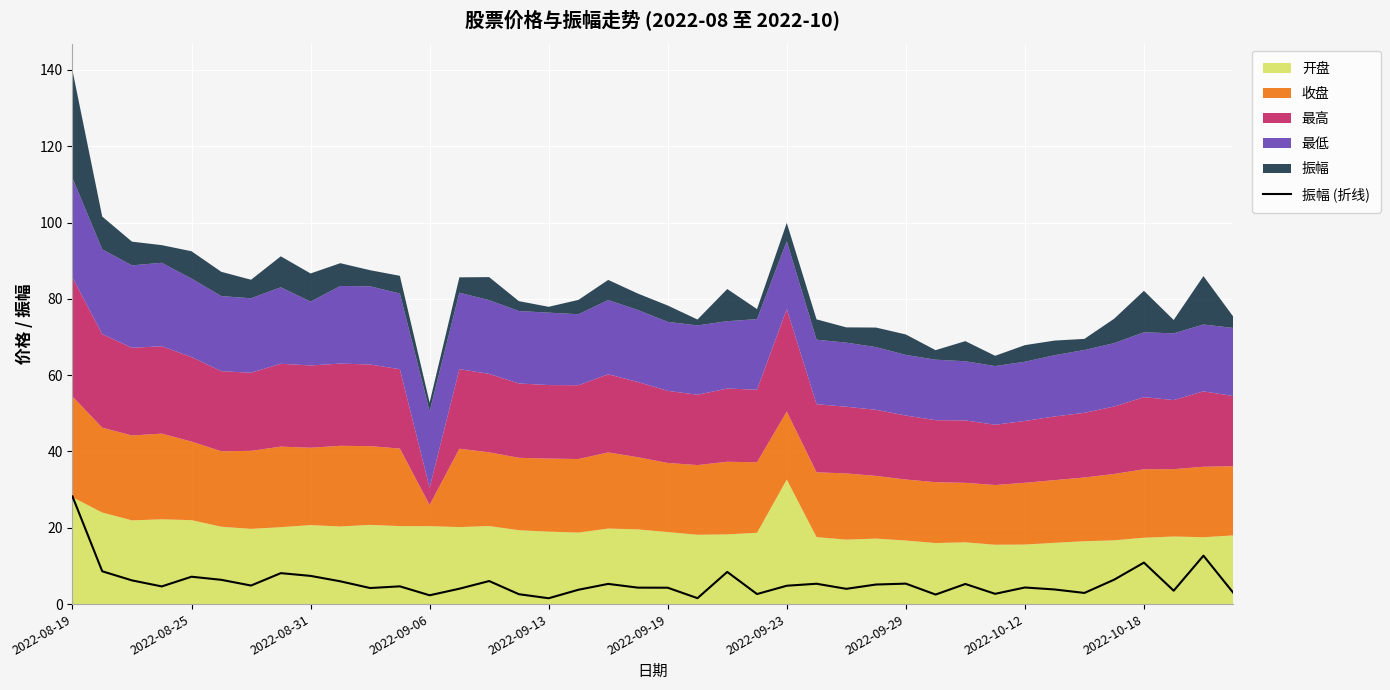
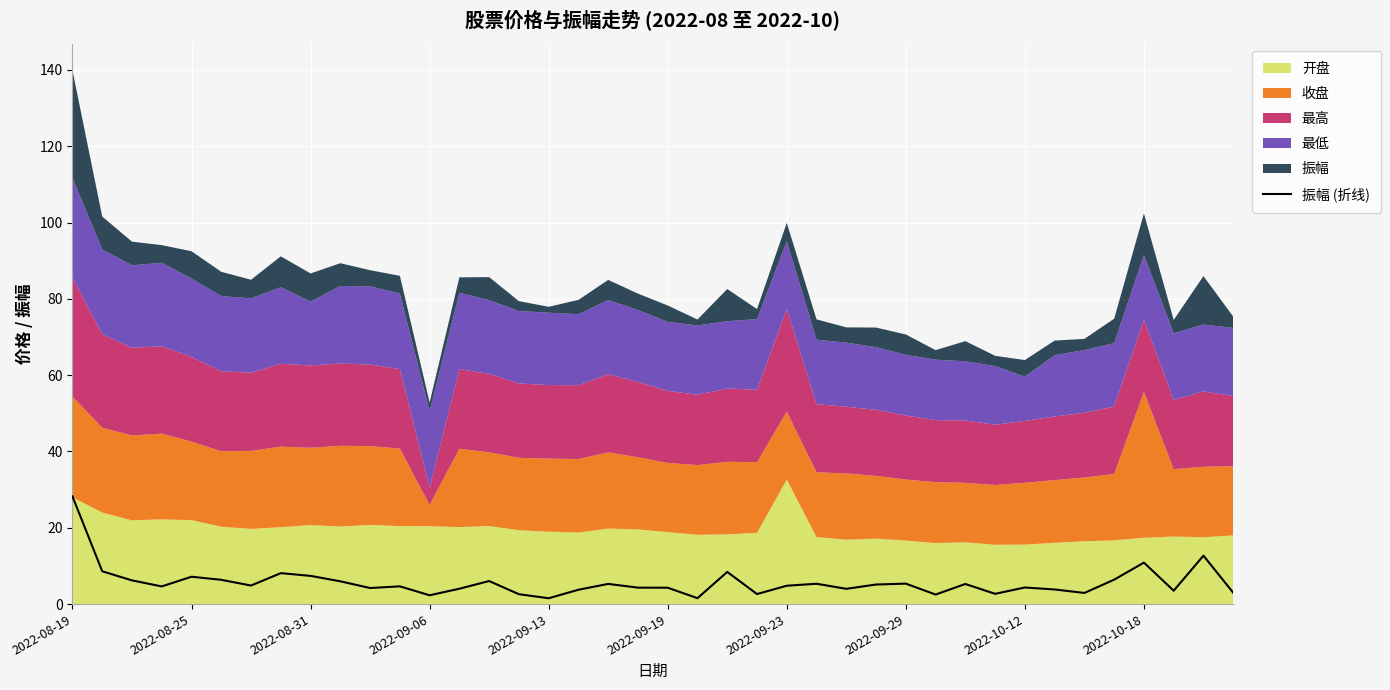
  {
    "振幅 (折线)": {
      "2022-08-25": 7,
      "2022-08-31": 7,
      "2022-09-06": 2,
      "2022-09-13": 2,
      "2022-09-19": 4,
      "2022-09-23": 5,
      "2022-09-29": 5,
      "2022-10-12": 4,
      "2022-10-18": 11
    },
    "开盘": {
      "2022-08-25": 22,
      "2022-08-31": 21,
      "2022-09-06": 20,
      "2022-09-13": 19,
      "2022-09-19": 19,
      "2022-09-23": 33,
      "2022-09-29": 17,
      "2022-10-12": 16,
      "2022-10-18": 17
    },
    "收盘": {
      "2022-08-19": 26,
      "2022-08-25": 21,
      "2022-08-31": 20,
      "2022-09-06": 6,
      "2022-09-13": 19,
      "2022-09-19": 18,
      "2022-09-23": 18,
      "2022-09-29": 16,
      "2022-10-12": 16,
-     "2022-10-18": 18
+     "2022-10-18": 38
    },
    "最高": {
      "2022-08-19": 31,
      "2022-08-25": 22,
      "2022-08-31": 22,
      "2022-09-06": 5,
      "2022-09-13": 19,
      "2022-09-19": 19,
      "2022-09-23": 27,
      "2022-09-29": 17,
      "2022-10-12": 16,
      "2022-10-18": 19
    },
    "最低": {
      "2022-08-19": 26,
      "2022-08-25": 21,
      "2022-08-31": 17,
      "2022-09-06": 20,
      "2022-09-13": 19,
      "2022-09-19": 18,
      "2022-09-23": 18,
      "2022-09-29": 16,
-     "2022-10-12": 16,
+     "2022-10-12": 12,
      "2022-10-18": 17
    },
    "振幅": {
      "2022-08-19": 28,
      "2022-08-25": 7,
      "2022-08-31": 7,
      "2022-09-06": 2,
      "2022-09-13": 2,
      "2022-09-19": 4,
      "2022-09-23": 5,
      "2022-09-29": 5,
      "2022-10-12": 4,
      "2022-10-18": 11
    }
  }
